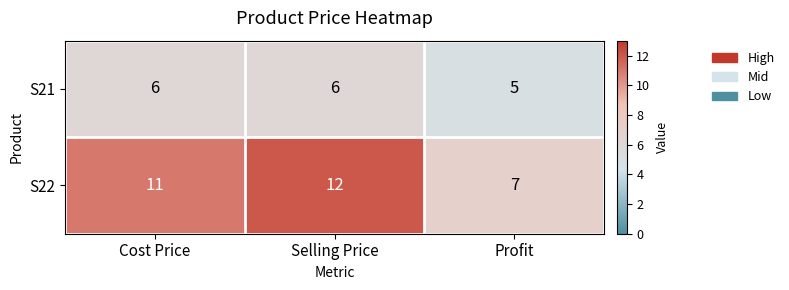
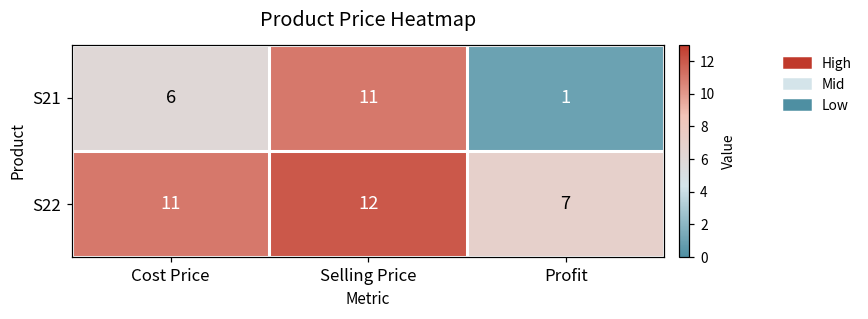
  {
    "S21": {
      "Cost Price": 6,
-     "Selling Price": 6,
-     "Profit": 5
+     "Selling Price": 11,
+     "Profit": 1
    },
    "S22": {
      "Cost Price": 11,
      "Selling Price": 12,
      "Profit": 7
    }
  }
